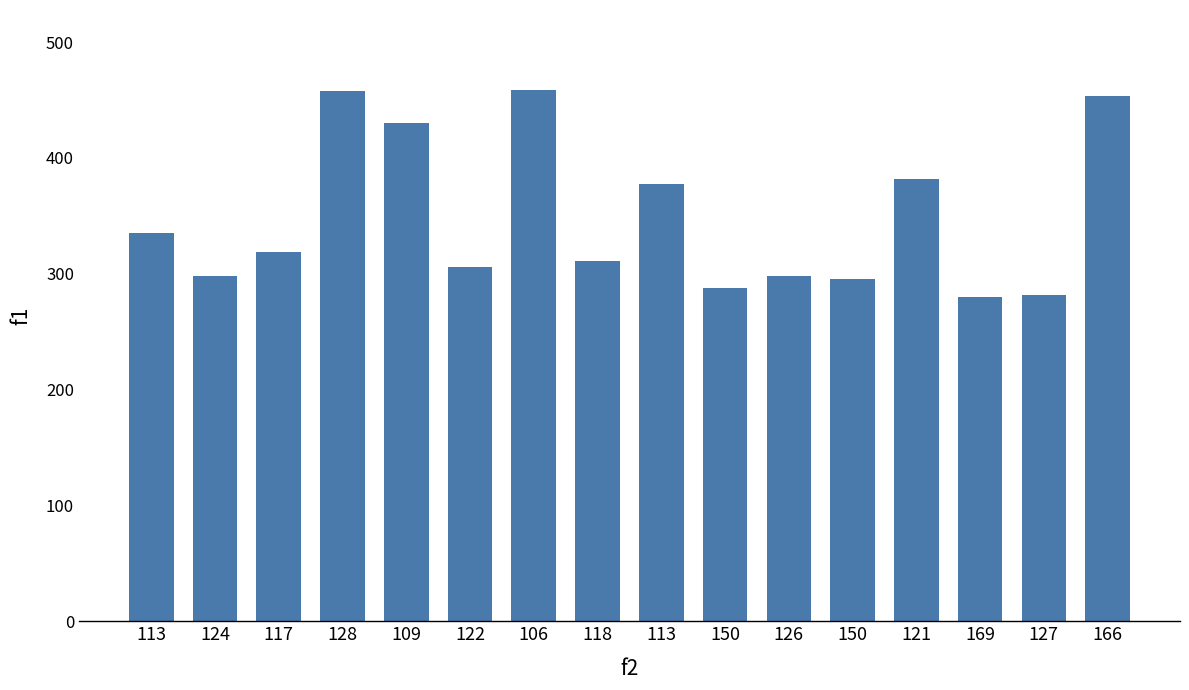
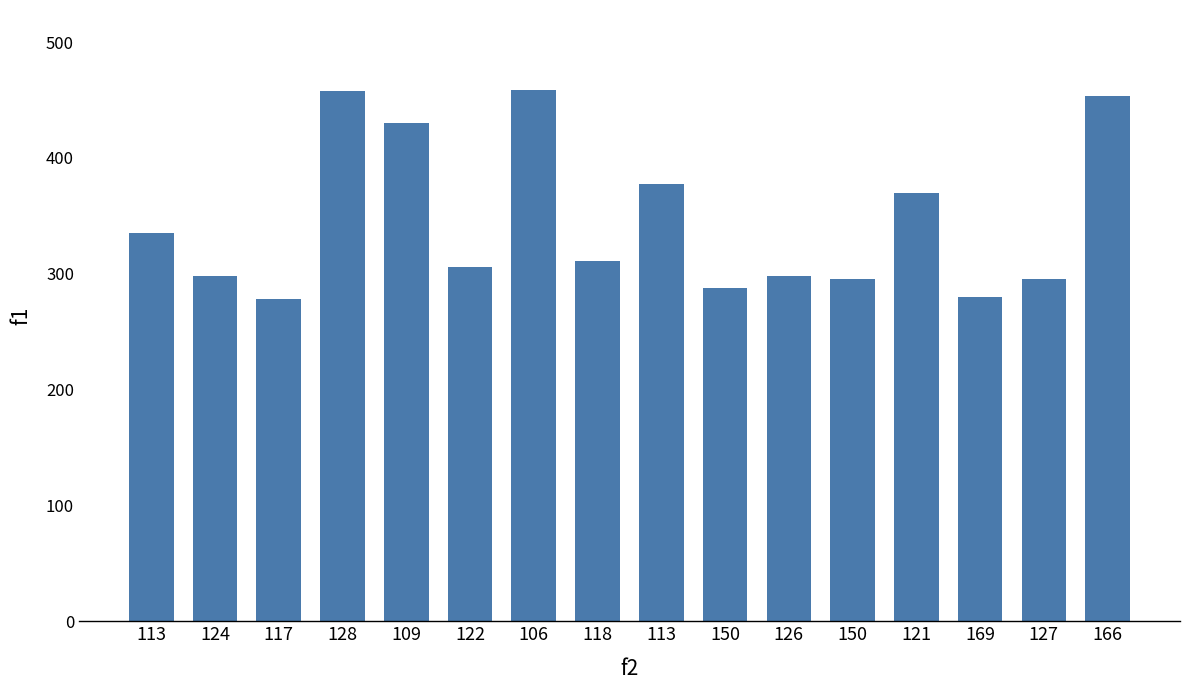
  {
    "124": 298,
-   "117": 319,
+   "117": 278,
    "128": 457,
    "109": 430,
    "122": 306,
    "106": 459,
    "118": 311,
    "126": 298,
-   "121": 382,
+   "121": 370,
    "169": 280,
-   "127": 281,
+   "127": 296,
    "166": 454
  }
